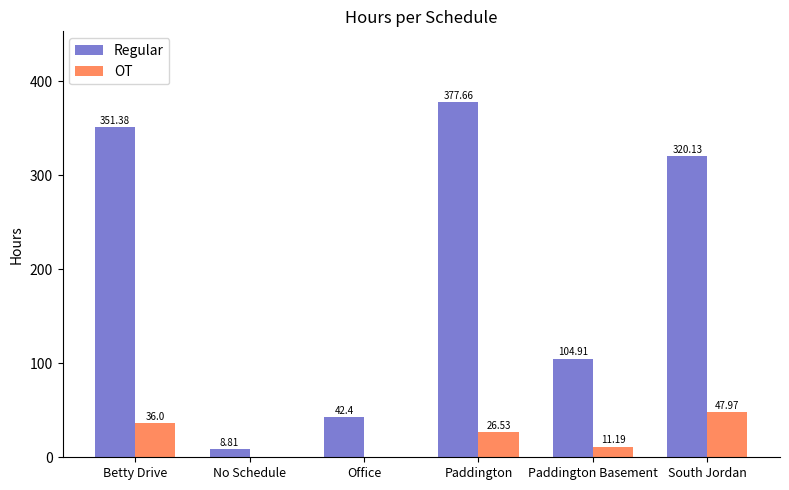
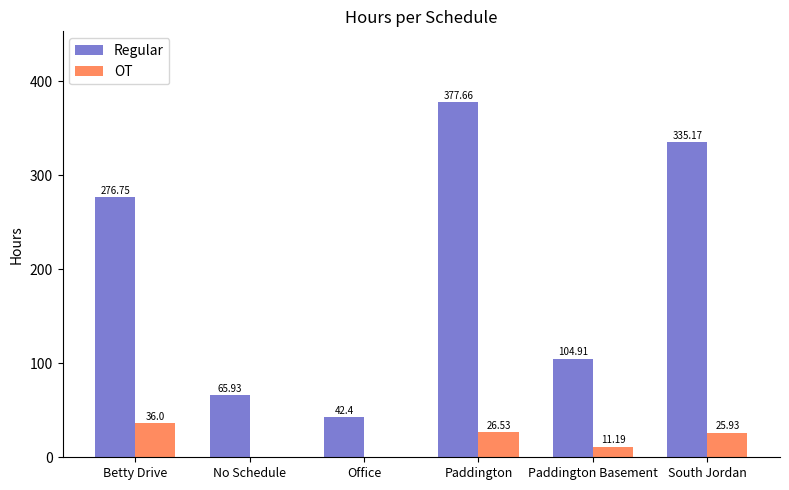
  {
    "Regular": {
-     "Betty Drive": 351.38,
-     "No Schedule": 8.81,
+     "Betty Drive": 276.75,
+     "No Schedule": 65.93,
      "Office": 42.4,
      "Paddington": 377.66,
      "Paddington Basement": 104.91,
-     "South Jordan": 320.13
+     "South Jordan": 335.17
    },
    "OT": {
      "Betty Drive": 36.0,
      "Paddington": 26.53,
      "Paddington Basement": 11.19,
-     "South Jordan": 47.97
+     "South Jordan": 25.93
    }
  }
